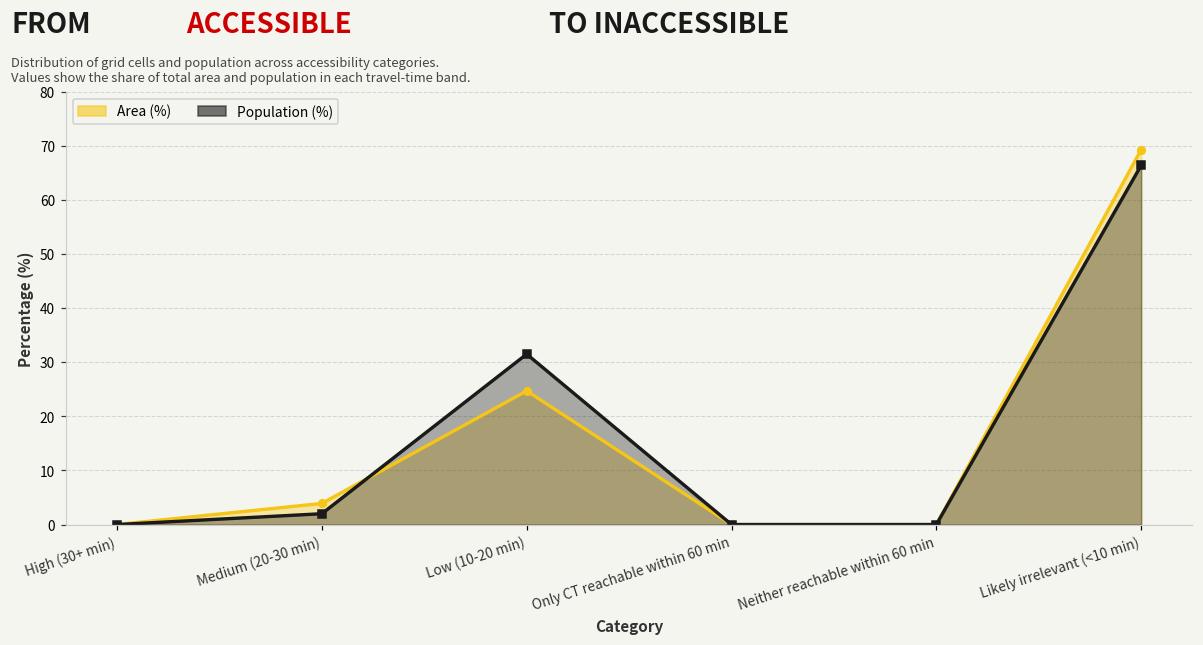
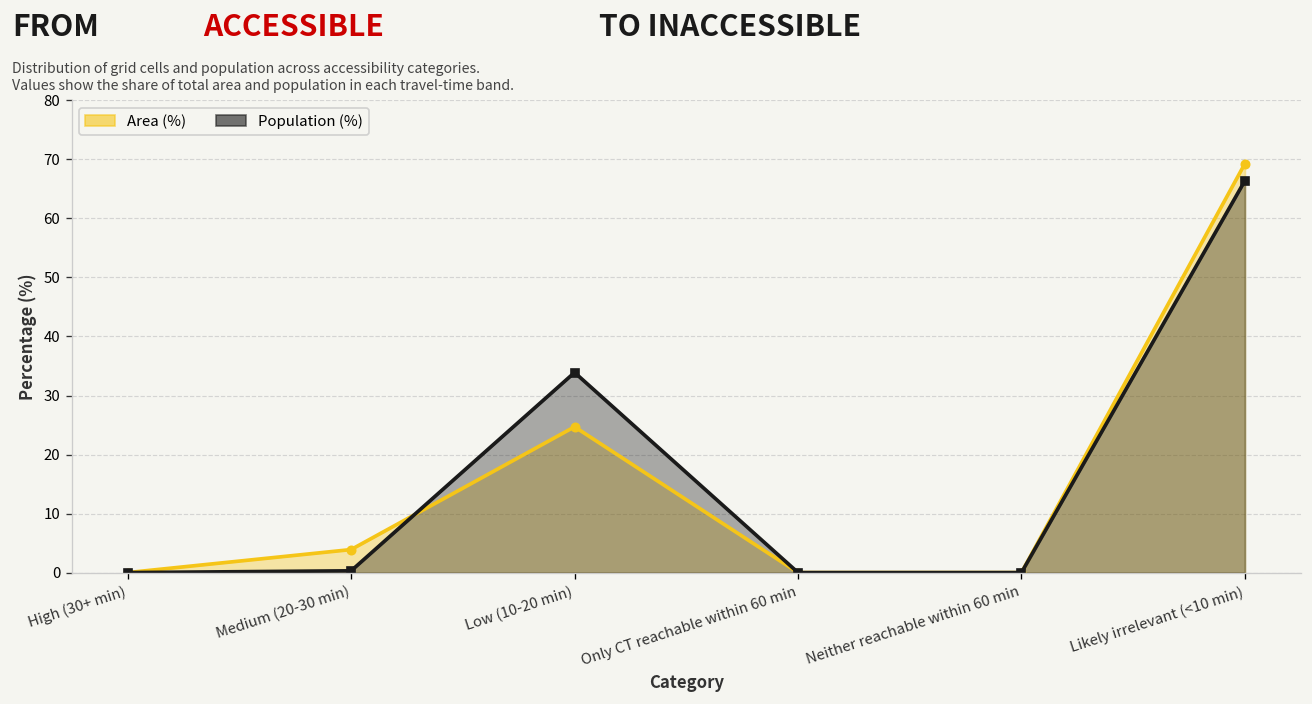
  {
    "Area (%)": {
      "Medium (20-30 min)": 4,
      "Low (10-20 min)": 25,
      "Likely irrelevant (<10 min)": 69
    },
    "Population (%)": {
-     "Medium (20-30 min)": 2,
-     "Low (10-20 min)": 32,
+     "Medium (20-30 min)": 0,
+     "Low (10-20 min)": 34,
      "Likely irrelevant (<10 min)": 66
    }
  }
